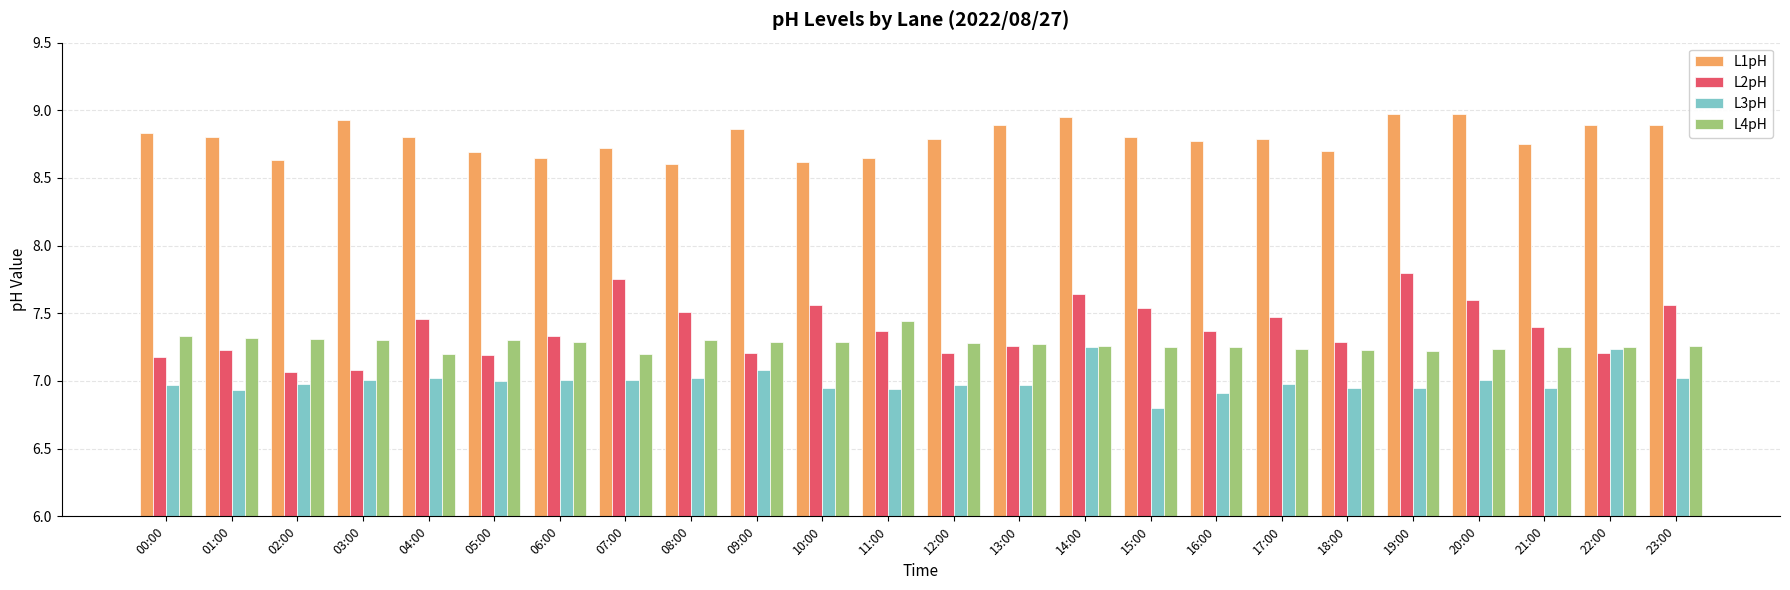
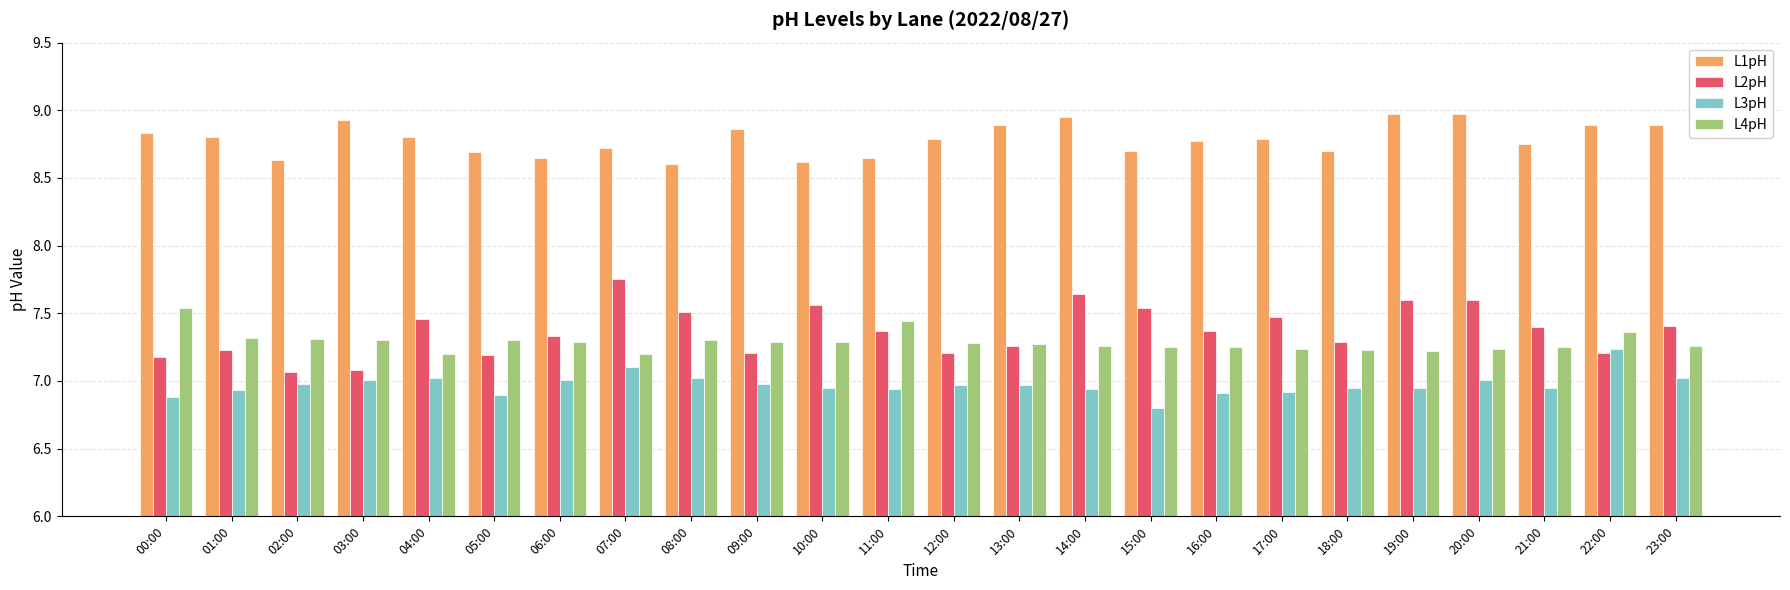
  {
    "L1pH": {
      "00:00": 8.83,
      "01:00": 8.8,
      "02:00": 8.63,
      "03:00": 8.93,
      "04:00": 8.8,
      "05:00": 8.7,
      "06:00": 8.65,
      "07:00": 8.72,
      "08:00": 8.6,
      "09:00": 8.86,
      "10:00": 8.62,
      "11:00": 8.65,
      "12:00": 8.8,
      "13:00": 8.9,
      "14:00": 8.95,
-     "15:00": 8.8,
+     "15:00": 8.7,
      "16:00": 8.77,
      "17:00": 8.8,
      "18:00": 8.7,
      "19:00": 8.97,
      "20:00": 8.97,
      "21:00": 8.75,
      "22:00": 8.9,
      "23:00": 8.9
    },
    "L2pH": {
      "00:00": 7.18,
      "01:00": 7.23,
      "02:00": 7.07,
      "03:00": 7.08,
      "04:00": 7.46,
      "05:00": 7.19,
      "06:00": 7.33,
      "07:00": 7.75,
      "08:00": 7.51,
      "09:00": 7.21,
      "10:00": 7.56,
      "11:00": 7.37,
      "12:00": 7.21,
      "13:00": 7.26,
      "14:00": 7.64,
      "15:00": 7.54,
      "16:00": 7.37,
      "17:00": 7.47,
      "18:00": 7.29,
-     "19:00": 7.8,
+     "19:00": 7.6,
      "20:00": 7.60,
      "21:00": 7.40,
      "22:00": 7.21,
-     "23:00": 7.56
+     "23:00": 7.41
    },
    "L3pH": {
-     "00:00": 6.97,
+     "00:00": 6.88,
      "01:00": 6.93,
      "02:00": 6.98,
      "03:00": 7.01,
      "04:00": 7.02,
-     "05:00": 7.0,
+     "05:00": 6.9,
      "06:00": 7.01,
-     "07:00": 7.01,
+     "07:00": 7.10,
      "08:00": 7.02,
-     "09:00": 7.08,
+     "09:00": 6.98,
      "10:00": 6.95,
      "11:00": 6.94,
      "12:00": 6.97,
      "13:00": 6.97,
-     "14:00": 7.25,
+     "14:00": 6.94,
      "15:00": 6.80,
      "16:00": 6.91,
-     "17:00": 6.98,
+     "17:00": 6.92,
      "18:00": 6.95,
      "19:00": 6.95,
      "20:00": 7.01,
      "21:00": 6.95,
      "22:00": 7.24,
      "23:00": 7.02
    },
    "L4pH": {
-     "00:00": 7.33,
+     "00:00": 7.54,
      "01:00": 7.32,
      "02:00": 7.31,
      "03:00": 7.30,
      "04:00": 7.20,
      "05:00": 7.30,
      "06:00": 7.29,
      "07:00": 7.20,
      "08:00": 7.30,
      "09:00": 7.29,
      "10:00": 7.29,
      "11:00": 7.44,
      "12:00": 7.28,
      "13:00": 7.27,
      "14:00": 7.26,
      "15:00": 7.25,
      "16:00": 7.25,
      "17:00": 7.24,
      "18:00": 7.23,
      "19:00": 7.22,
      "20:00": 7.24,
      "21:00": 7.25,
-     "22:00": 7.25,
+     "22:00": 7.36,
      "23:00": 7.26
    }
  }
